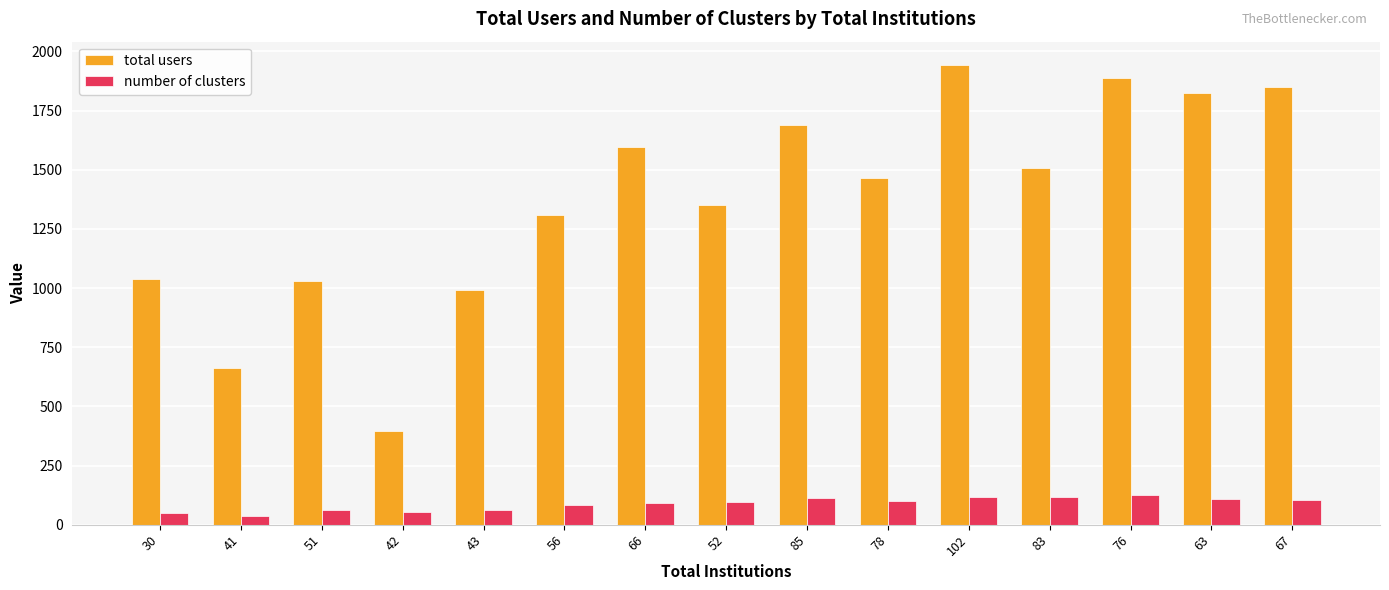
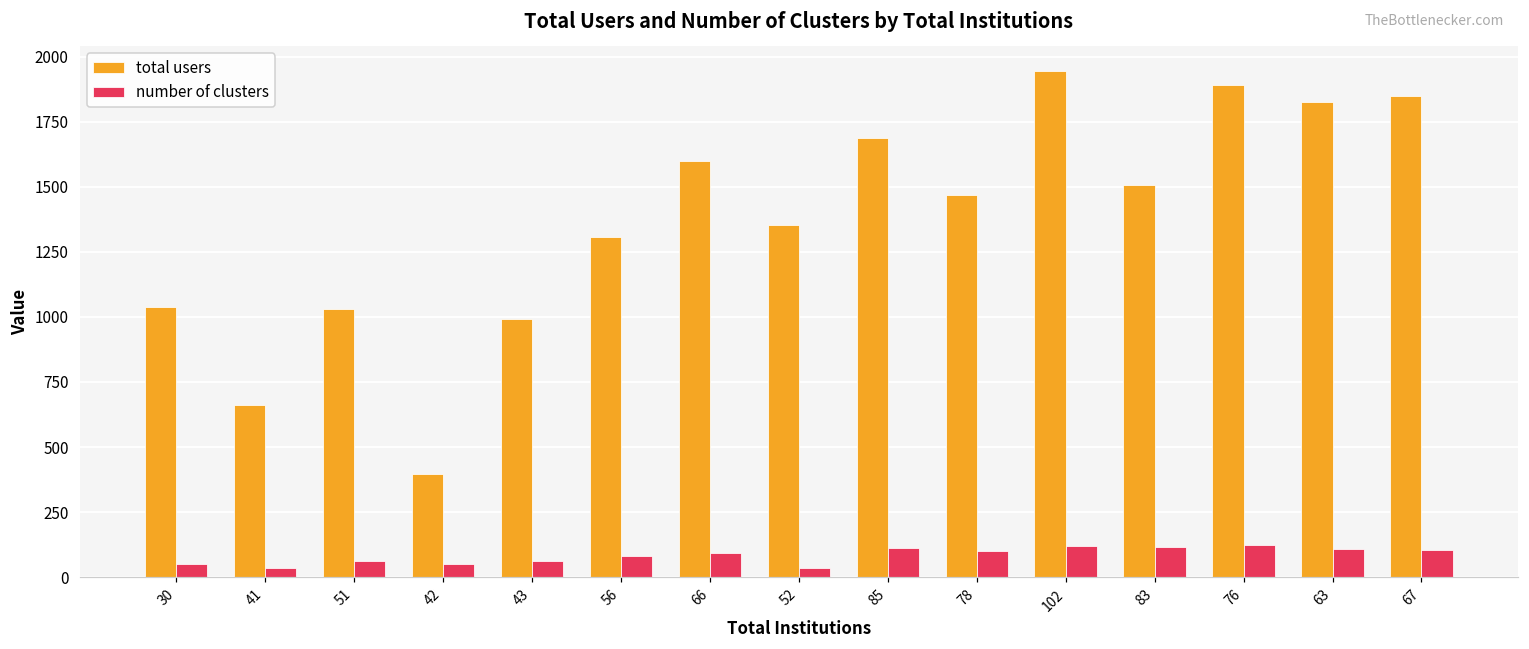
  {
    "total users": {
      "30": 1040,
      "41": 660,
      "51": 1030,
      "42": 400,
      "43": 990,
      "56": 1310,
      "66": 1600,
      "52": 1350,
      "85": 1690,
      "78": 1470,
      "102": 1940,
      "83": 1510,
      "76": 1890,
      "63": 1820,
      "67": 1850
    },
    "number of clusters": {
      "30": 50,
      "41": 40,
      "51": 60,
      "42": 50,
      "43": 60,
      "56": 80,
      "66": 90,
-     "52": 100,
+     "52": 40,
      "85": 110,
      "78": 100,
      "102": 120,
      "83": 120,
      "76": 120,
      "63": 110,
      "67": 110
    }
  }
